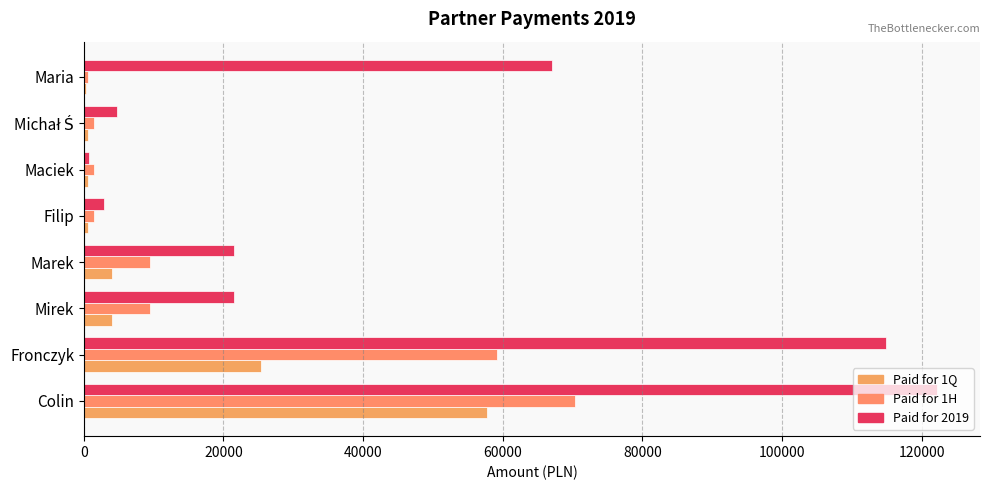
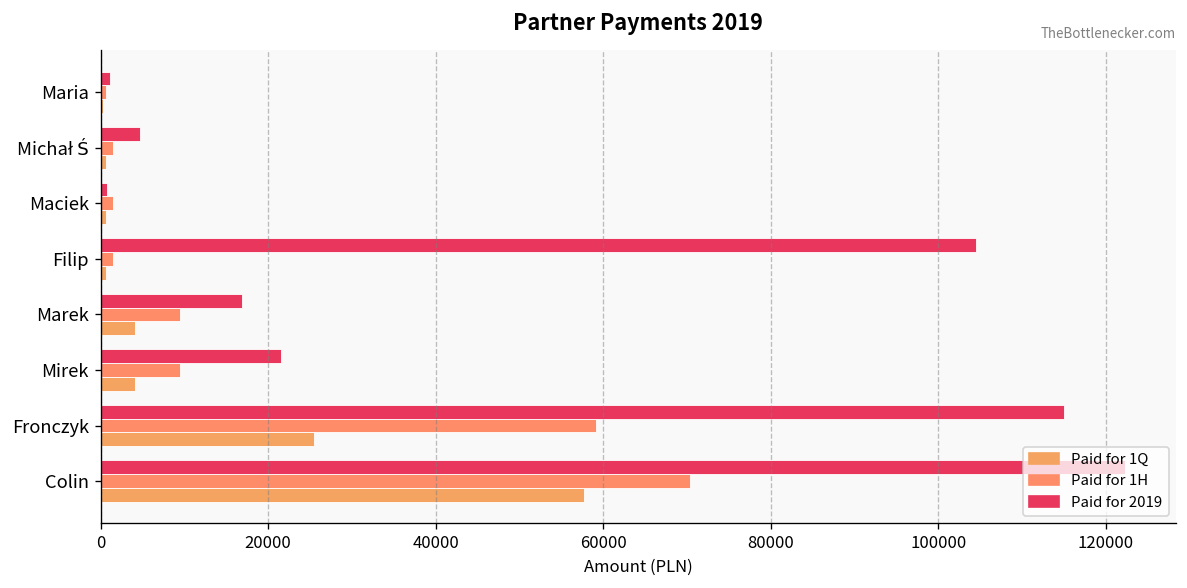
  {
    "Paid for 2019": {
-     "Maria": 67000,
+     "Maria": 1000,
      "Michał Ś": 5000,
      "Maciek": 1000,
-     "Filip": 3000,
-     "Marek": 22000,
+     "Filip": 104000,
+     "Marek": 17000,
      "Mirek": 22000,
      "Fronczyk": 115000
    }
  }
